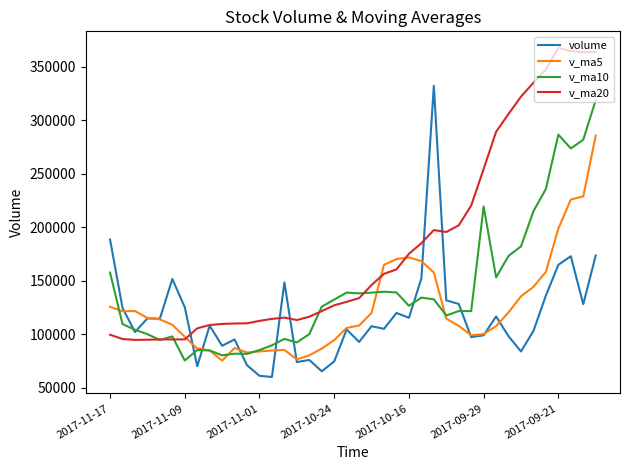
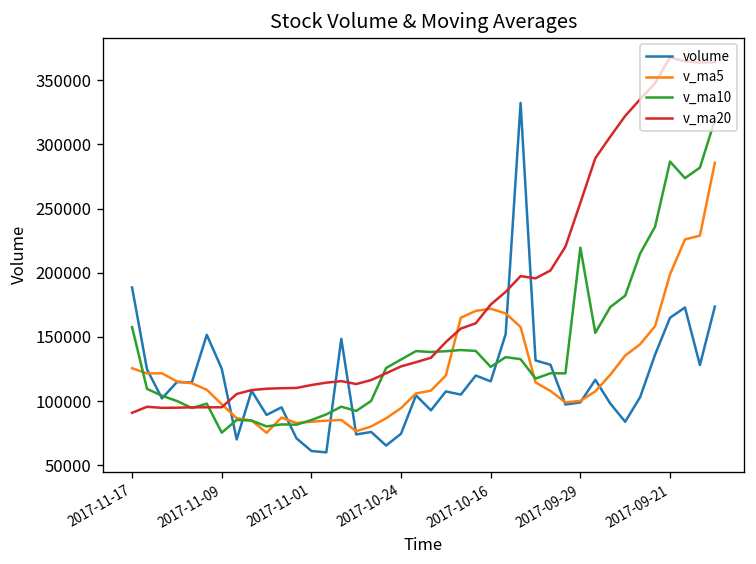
  {
    "volume": {
      "2017-11-17": 189000,
      "2017-11-09": 125000,
      "2017-11-01": 61000,
      "2017-10-24": 75000,
      "2017-10-16": 115000,
      "2017-09-21": 165000
    },
    "v_ma5": {
      "2017-11-17": 126000,
      "2017-10-24": 95000,
      "2017-10-16": 172000,
      "2017-09-21": 199000
    },
    "v_ma10": {
      "2017-11-17": 158000,
      "2017-11-09": 75000,
      "2017-10-24": 132000,
      "2017-10-16": 127000,
      "2017-09-29": 220000,
      "2017-09-21": 287000
    },
    "v_ma20": {
-     "2017-11-17": 100000,
+     "2017-11-17": 91000,
      "2017-11-01": 113000,
      "2017-10-24": 127000,
      "2017-10-16": 175000,
      "2017-09-29": 254000
    }
  }
